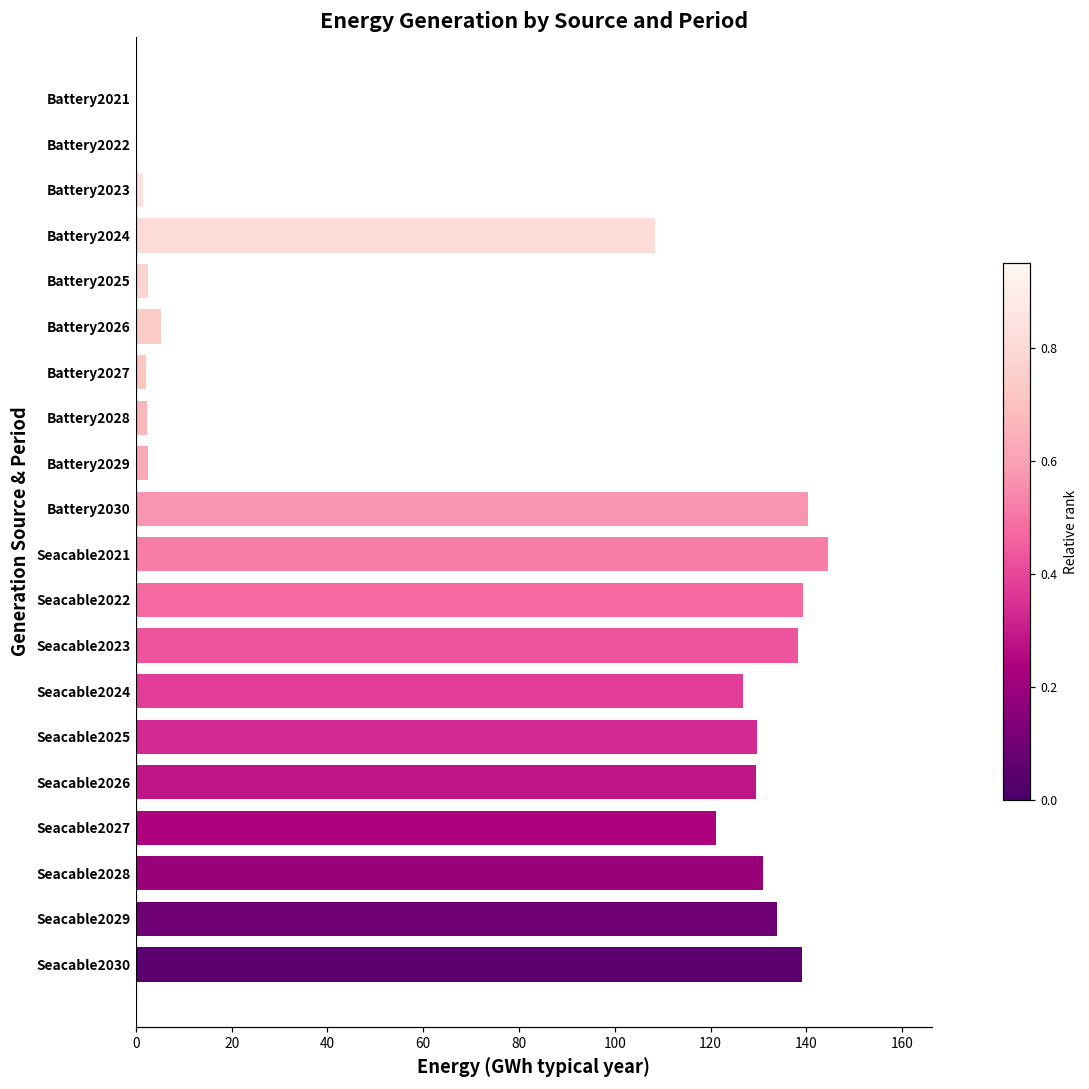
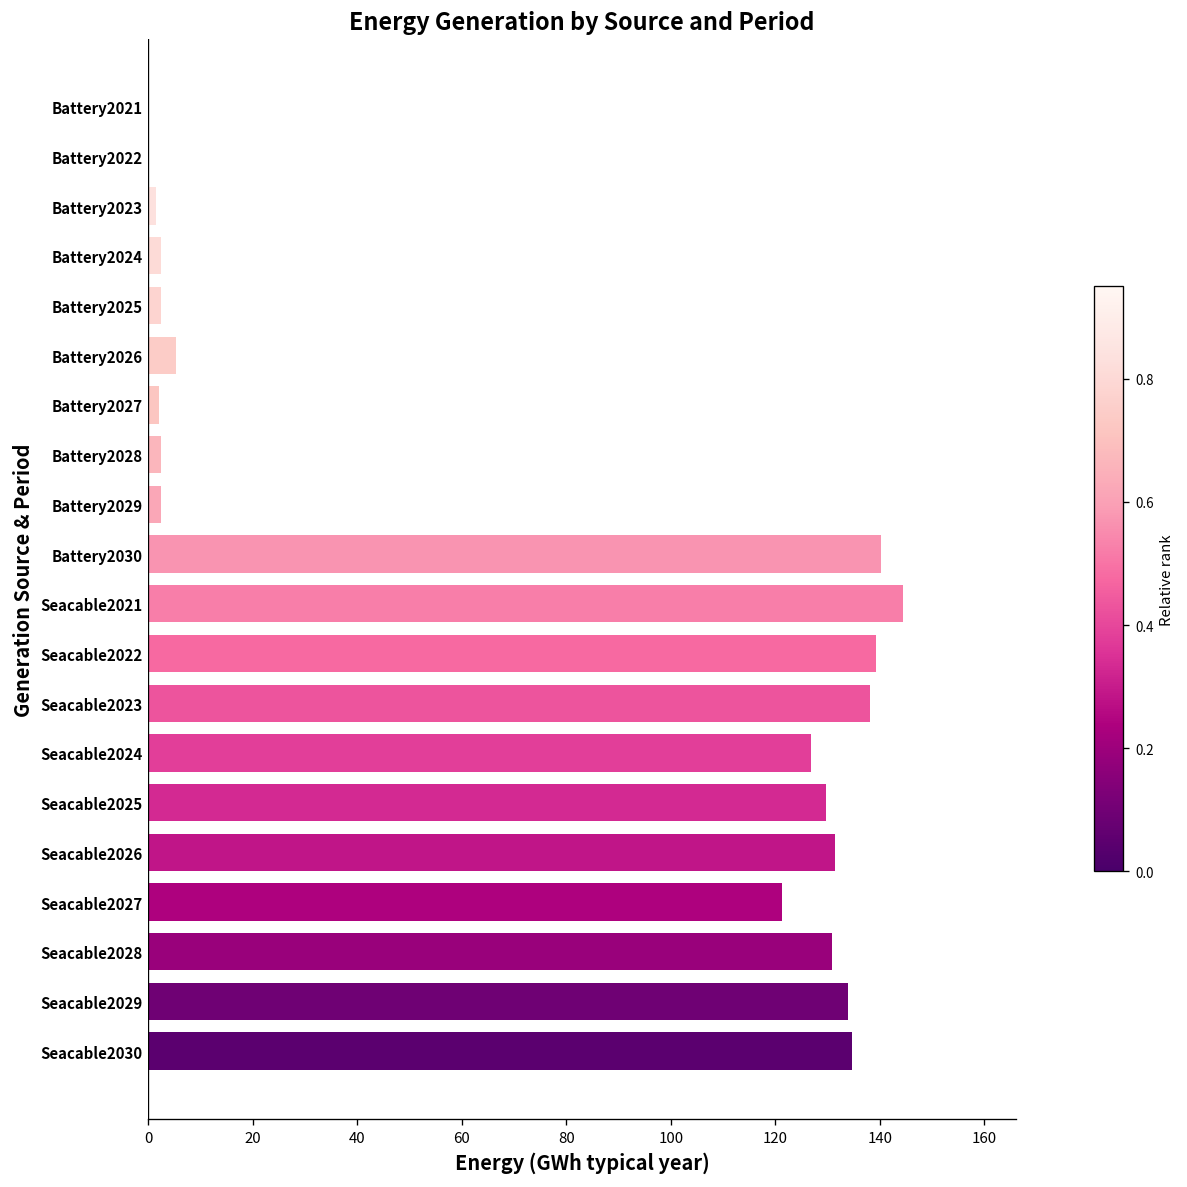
  {
    "Battery2021": 0,
    "Battery2022": 0,
    "Battery2023": 2,
-   "Battery2024": 108,
+   "Battery2024": 2,
    "Battery2025": 2,
    "Battery2026": 5,
    "Battery2027": 2,
    "Battery2028": 2,
    "Battery2029": 3,
    "Battery2030": 140,
    "Seacable2021": 144,
    "Seacable2022": 139,
    "Seacable2023": 138,
    "Seacable2024": 127,
    "Seacable2025": 130,
-   "Seacable2026": 129,
+   "Seacable2026": 131,
    "Seacable2027": 121,
    "Seacable2028": 131,
    "Seacable2029": 134,
-   "Seacable2030": 139
+   "Seacable2030": 135
  }
